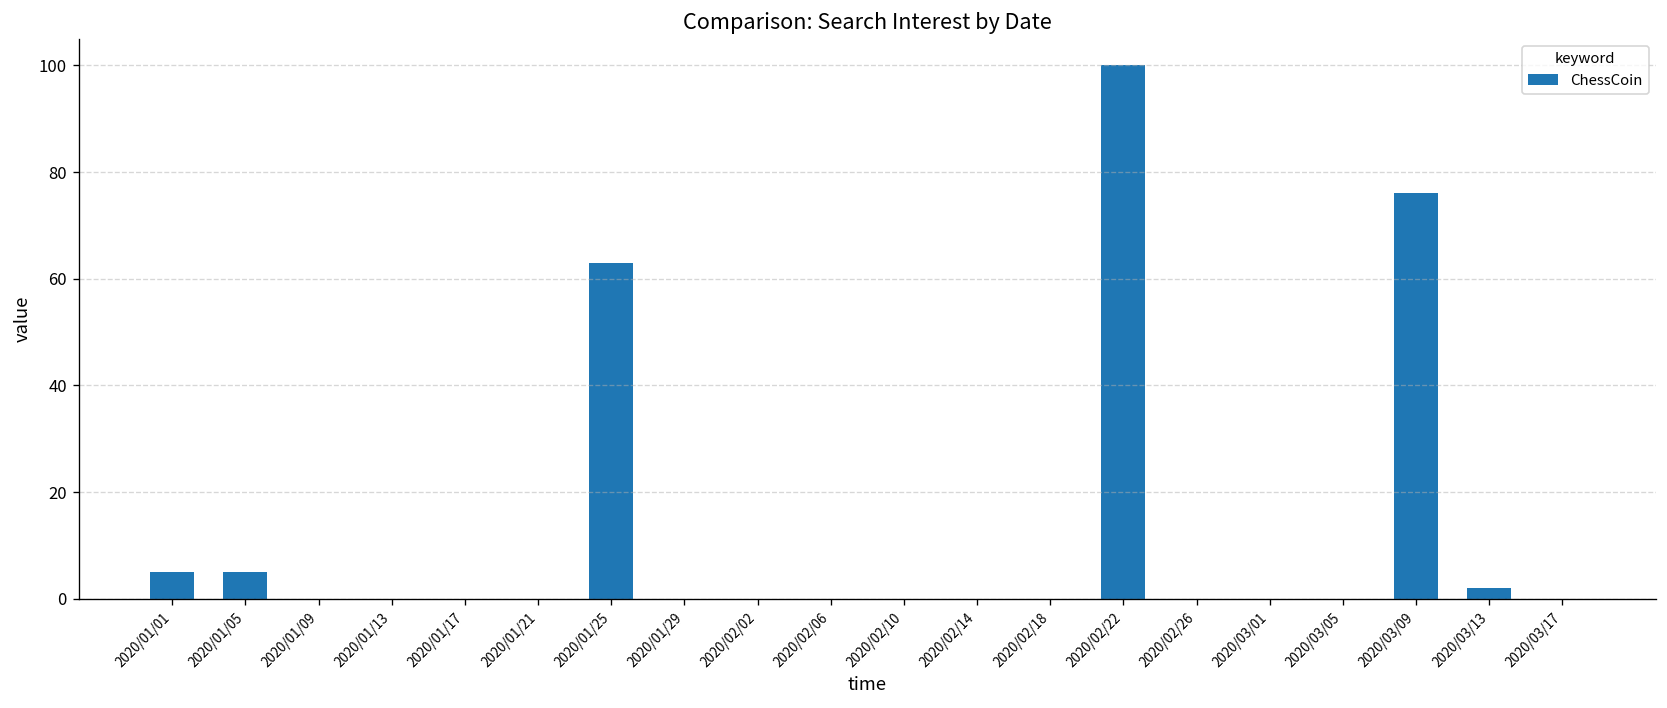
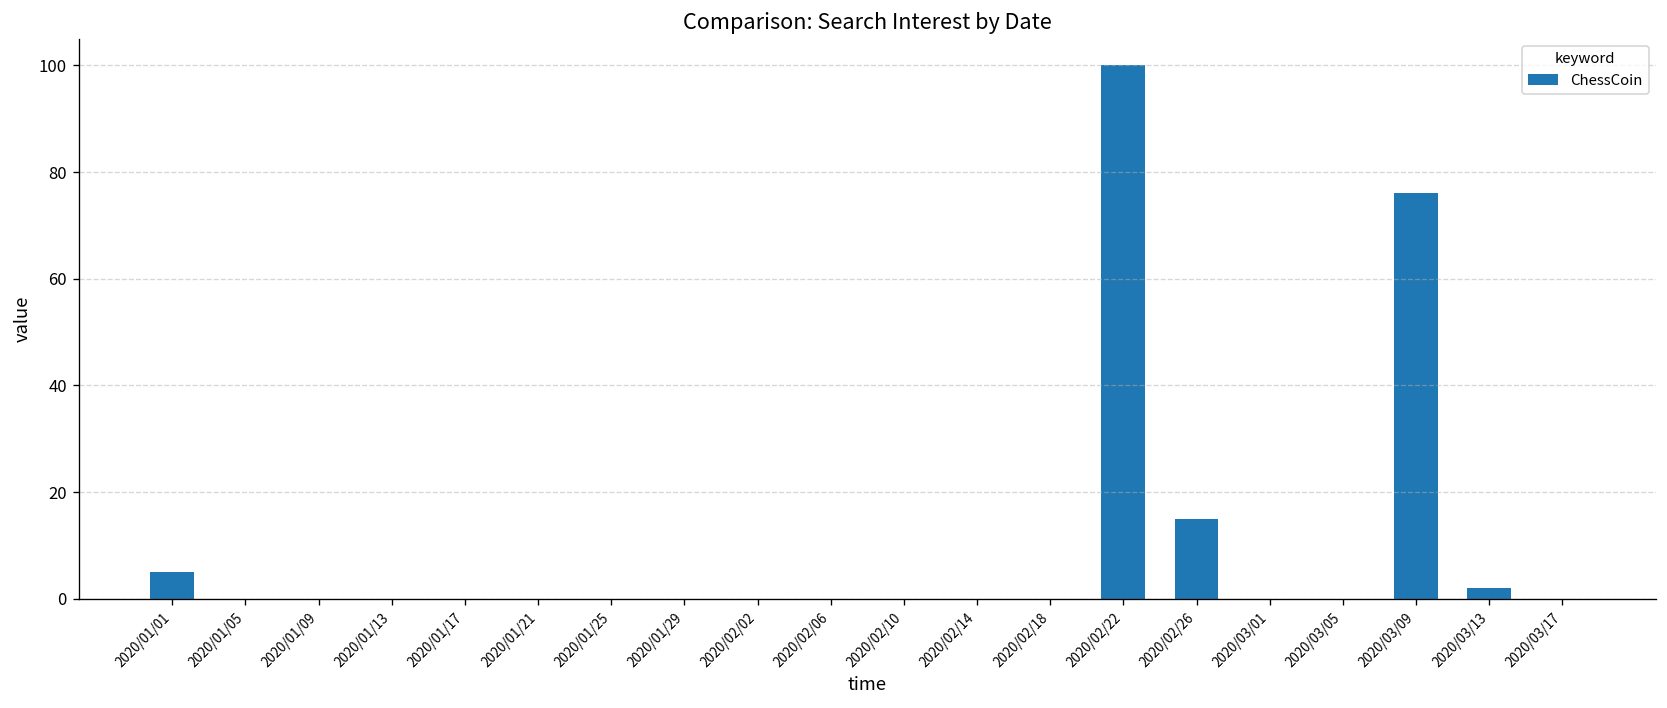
  {
    "2020/01/01": 5,
-   "2020/01/05": 5,
+   "2020/01/05": 0,
    "2020/01/09": 0,
    "2020/01/13": 0,
    "2020/01/17": 0,
    "2020/01/21": 0,
-   "2020/01/25": 63,
+   "2020/01/25": 0,
    "2020/01/29": 0,
    "2020/02/02": 0,
    "2020/02/06": 0,
    "2020/02/10": 0,
    "2020/02/14": 0,
    "2020/02/18": 0,
    "2020/02/22": 100,
-   "2020/02/26": 0,
+   "2020/02/26": 15,
    "2020/03/01": 0,
    "2020/03/05": 0,
    "2020/03/09": 76,
    "2020/03/13": 2,
    "2020/03/17": 0
  }
